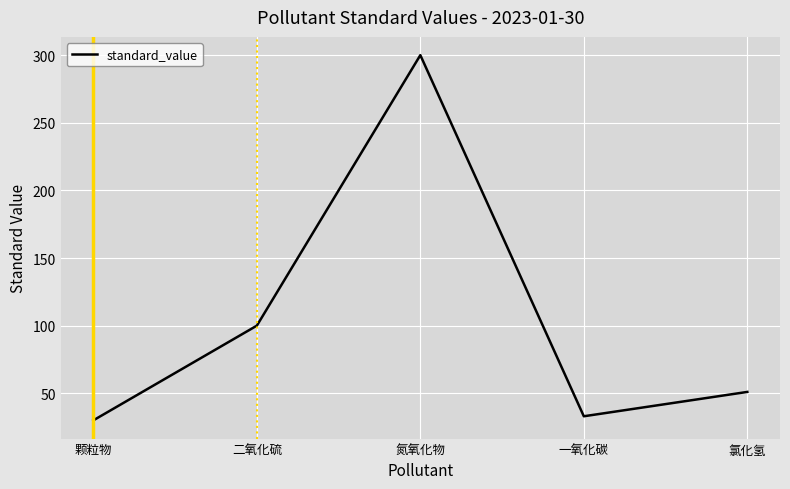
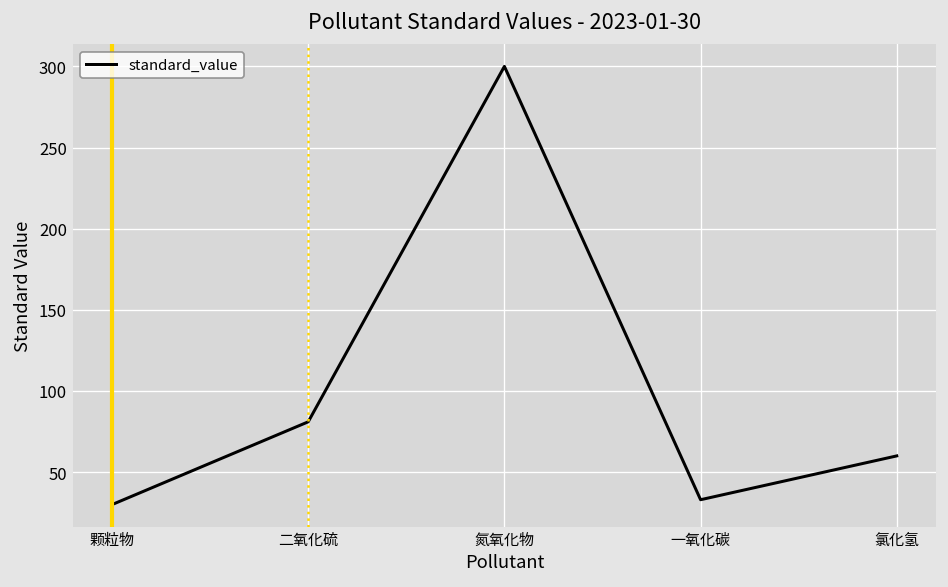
  {
    "颗粒物": 30,
-   "二氧化硫": 100,
+   "二氧化硫": 81,
    "氮氧化物": 300,
    "一氧化碳": 33,
-   "氯化氢": 51
+   "氯化氢": 60
  }
